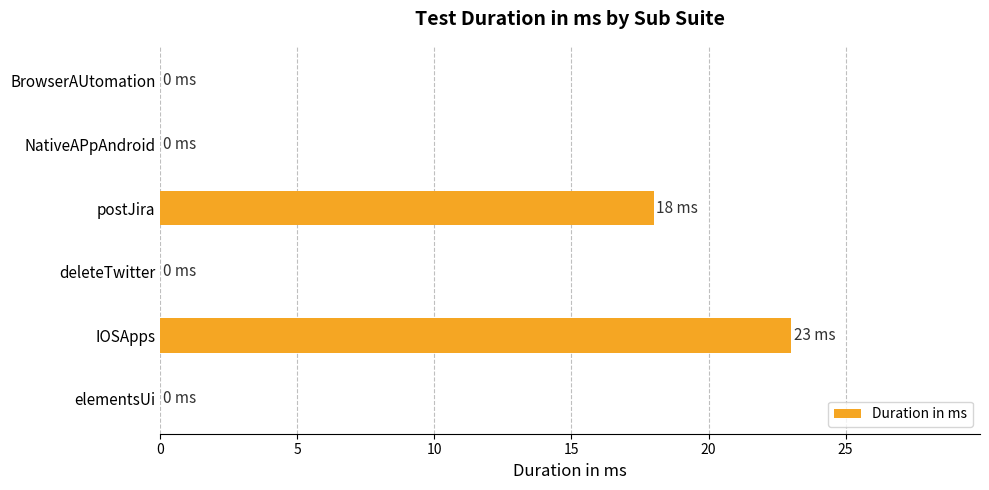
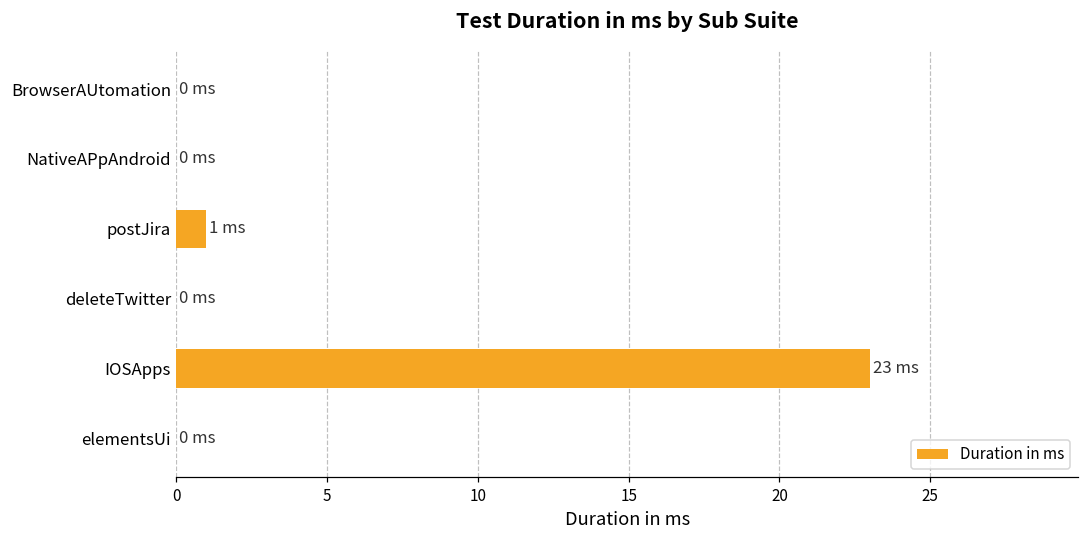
  {
    "BrowserAUtomation": 0,
    "NativeAPpAndroid": 0,
-   "postJira": 18,
+   "postJira": 1,
    "deleteTwitter": 0,
    "IOSApps": 23,
    "elementsUi": 0
  }
